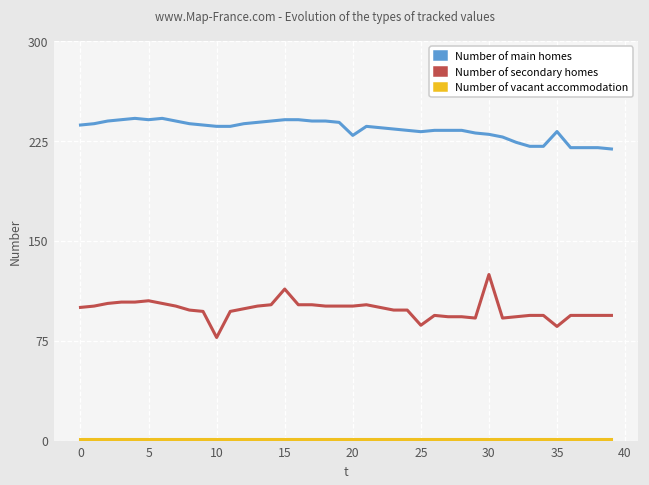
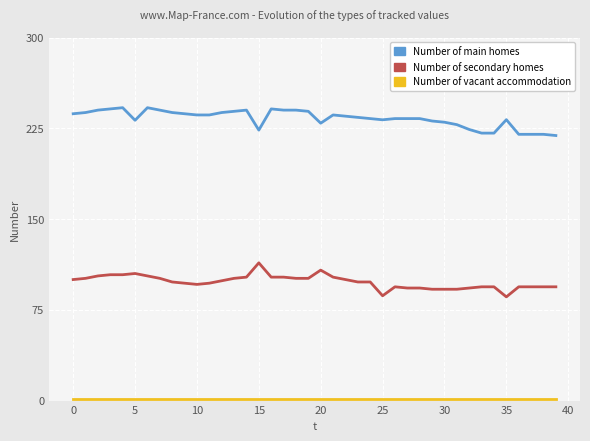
  {
    "Number of main homes": {
      "0": 237,
-     "5": 241,
+     "5": 232,
      "10": 236,
-     "15": 241,
+     "15": 224,
      "20": 229,
      "25": 232,
      "30": 230,
      "35": 232
    },
    "Number of secondary homes": {
      "0": 100,
      "5": 105,
-     "10": 77,
+     "10": 96,
      "15": 114,
-     "20": 101,
+     "20": 108,
      "25": 87,
-     "30": 125,
+     "30": 92,
      "35": 86
    },
    "Number of vacant accommodation": {
      "0": 1,
      "5": 1,
      "10": 1,
      "15": 1,
      "20": 1,
      "25": 1,
      "30": 1,
      "35": 1
    }
  }
